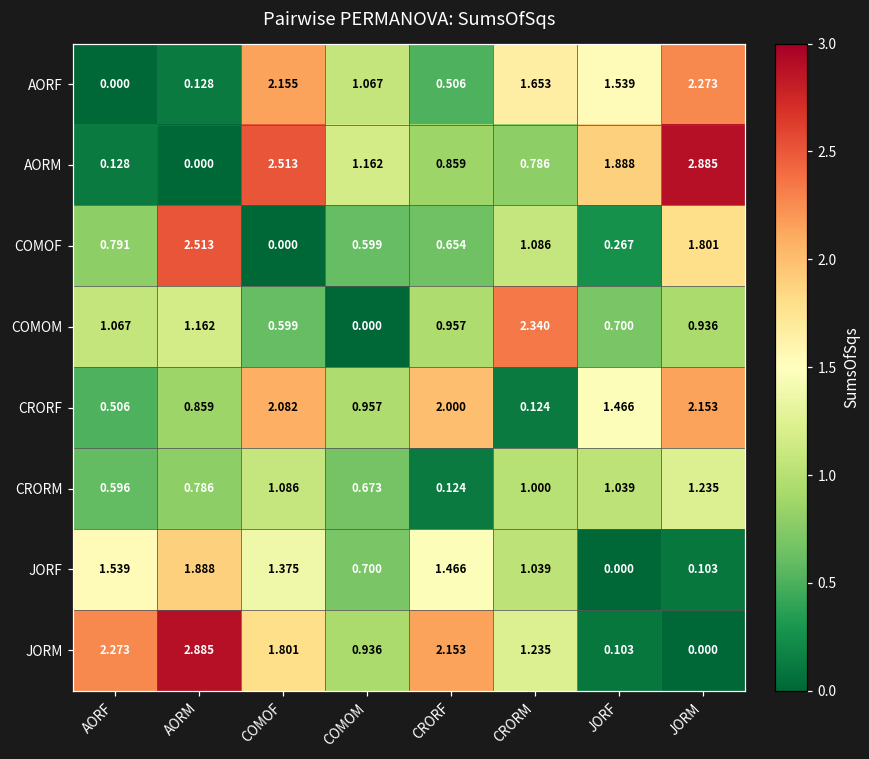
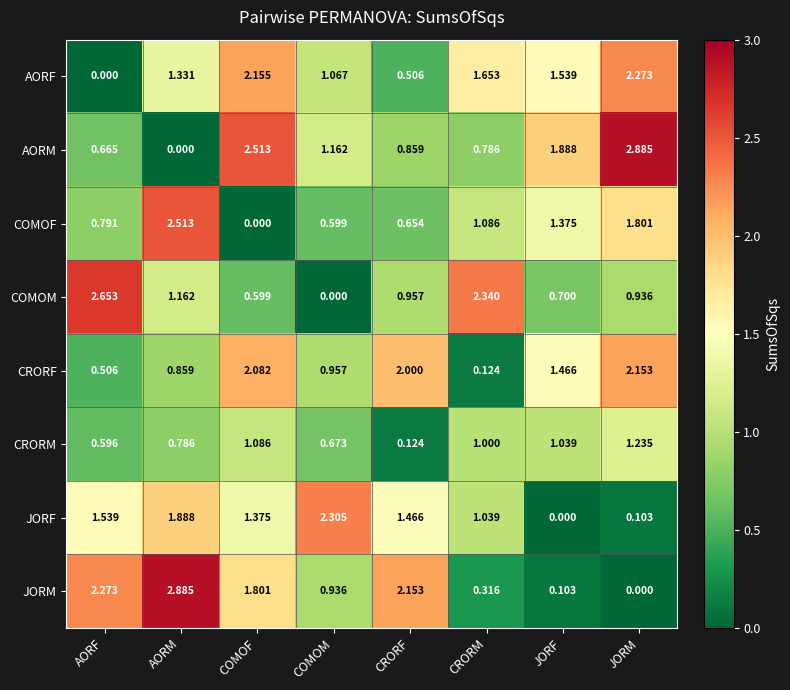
  {
    "AORF": {
      "AORF": 0.000,
-     "AORM": 0.128,
+     "AORM": 1.331,
      "COMOF": 2.155,
      "COMOM": 1.067,
      "CRORF": 0.506,
      "CRORM": 1.653,
      "JORF": 1.539,
      "JORM": 2.273
    },
    "AORM": {
-     "AORF": 0.128,
+     "AORF": 0.665,
      "AORM": 0.000,
      "COMOF": 2.513,
      "COMOM": 1.162,
      "CRORF": 0.859,
      "CRORM": 0.786,
      "JORF": 1.888,
      "JORM": 2.885
    },
    "COMOF": {
      "AORF": 0.791,
      "AORM": 2.513,
      "COMOF": 0.000,
      "COMOM": 0.599,
      "CRORF": 0.654,
      "CRORM": 1.086,
-     "JORF": 0.267,
+     "JORF": 1.375,
      "JORM": 1.801
    },
    "COMOM": {
-     "AORF": 1.067,
+     "AORF": 2.653,
      "AORM": 1.162,
      "COMOF": 0.599,
      "COMOM": 0.000,
      "CRORF": 0.957,
      "CRORM": 2.340,
      "JORF": 0.700,
      "JORM": 0.936
    },
    "CRORF": {
      "AORF": 0.506,
      "AORM": 0.859,
      "COMOF": 2.082,
      "COMOM": 0.957,
      "CRORF": 2.000,
      "CRORM": 0.124,
      "JORF": 1.466,
      "JORM": 2.153
    },
    "CRORM": {
      "AORF": 0.596,
      "AORM": 0.786,
      "COMOF": 1.086,
      "COMOM": 0.673,
      "CRORF": 0.124,
      "CRORM": 1.000,
      "JORF": 1.039,
      "JORM": 1.235
    },
    "JORF": {
      "AORF": 1.539,
      "AORM": 1.888,
      "COMOF": 1.375,
-     "COMOM": 0.700,
+     "COMOM": 2.305,
      "CRORF": 1.466,
      "CRORM": 1.039,
      "JORF": 0.000,
      "JORM": 0.103
    },
    "JORM": {
      "AORF": 2.273,
      "AORM": 2.885,
      "COMOF": 1.801,
      "COMOM": 0.936,
      "CRORF": 2.153,
-     "CRORM": 1.235,
+     "CRORM": 0.316,
      "JORF": 0.103,
      "JORM": 0.000
    }
  }
